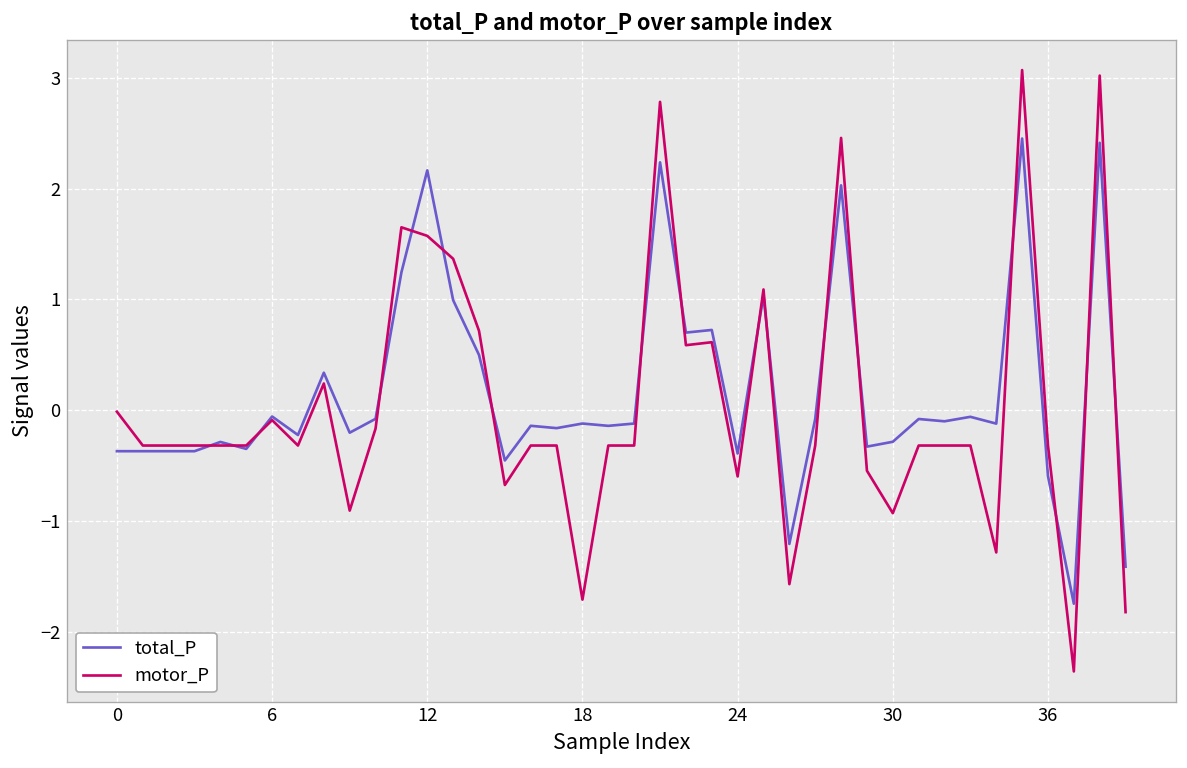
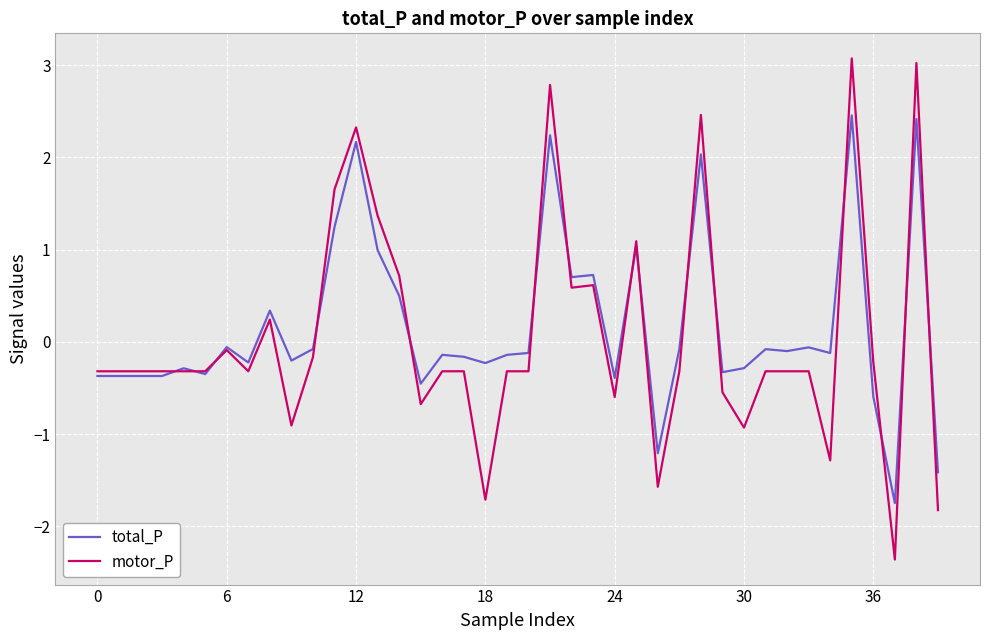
  {
    "total_P": {
      "0": -0.4,
      "6": -0.1,
      "12": 2.2,
-     "18": -0.1,
+     "18": -0.2,
      "24": -0.4,
      "30": -0.3,
      "36": -0.6
    },
    "motor_P": {
-     "0": 0.0,
+     "0": -0.3,
      "6": -0.1,
-     "12": 1.6,
+     "12": 2.3,
      "18": -1.7,
      "24": -0.6,
      "30": -0.9,
-     "36": -0.3
+     "36": -0.2
    }
  }
